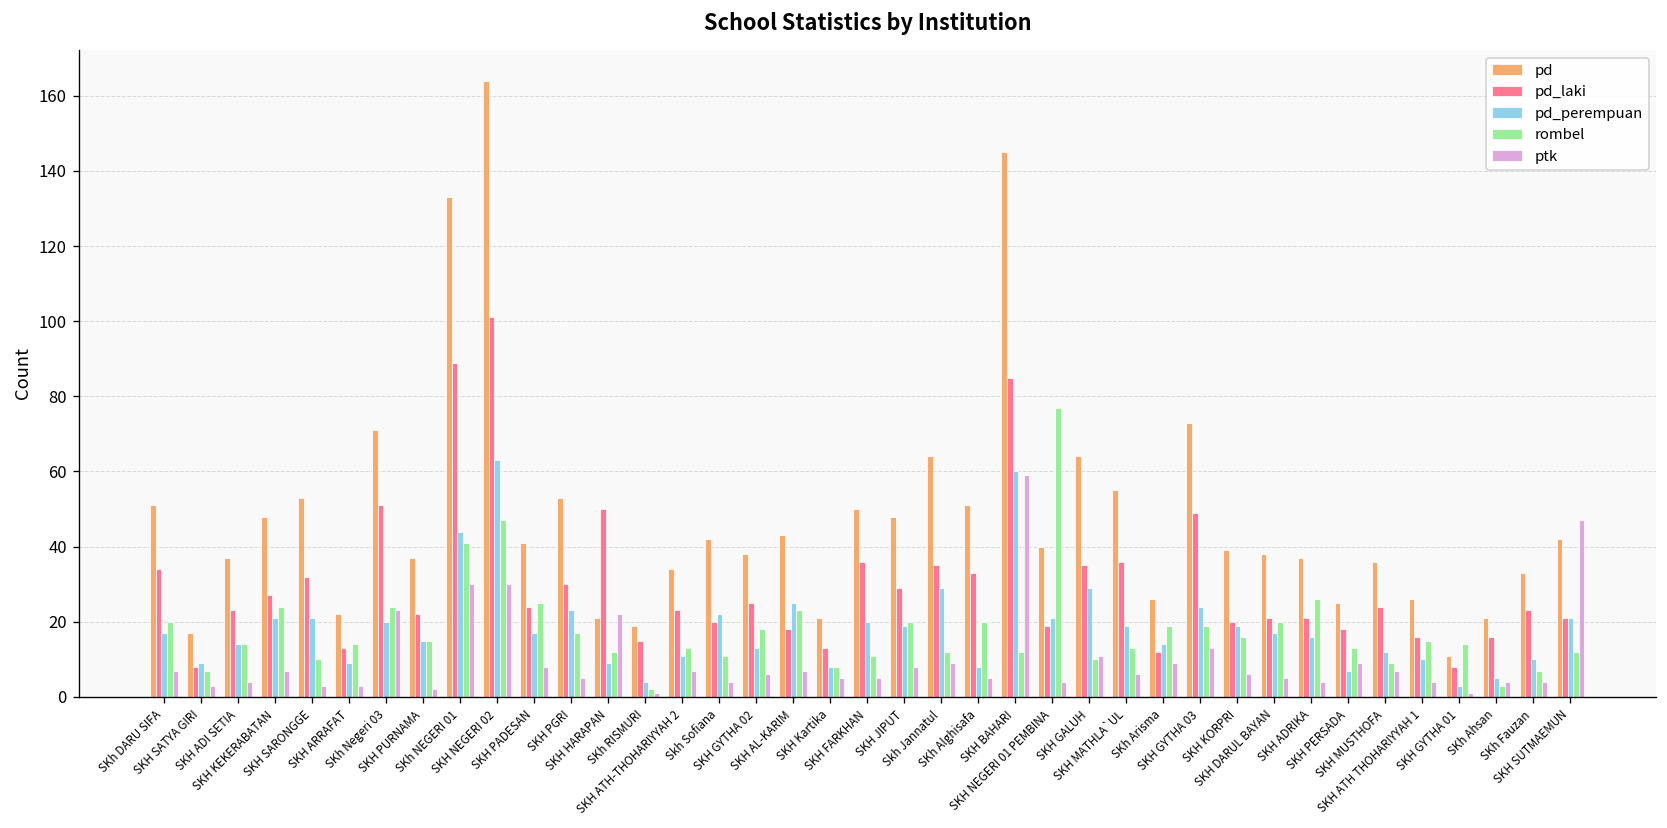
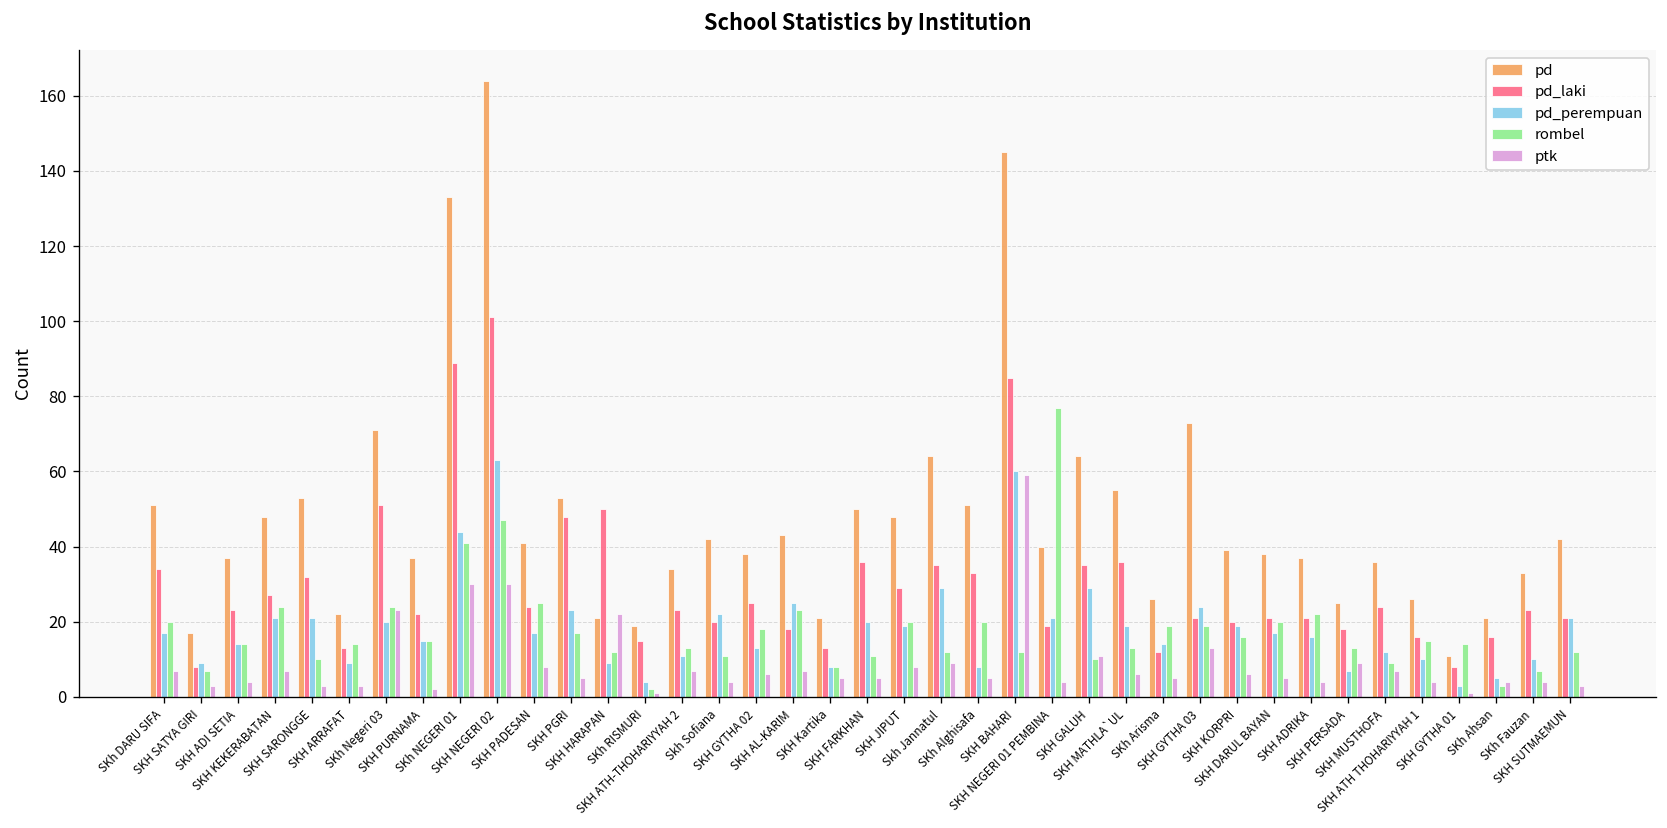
  {
    "pd": {
      "SKh DARU SIFA": 51,
      "SKH SATYA GIRI": 17,
      "SKH ADI SETIA": 37,
      "SKH KEKERABATAN": 48,
      "SKH SARONGGE": 53,
      "SKH ARRAFAT": 22,
      "SKh Negeri 03": 71,
      "SKH PURNAMA": 37,
      "SKh NEGERI 01": 133,
      "SKH NEGERI 02": 164,
      "SKH PADESAN": 41,
      "SKH PGRI": 53,
      "SKH HARAPAN": 21,
      "SKh RISMURI": 19,
      "SKH ATH-THOHARIYYAH 2": 34,
      "Skh Sofiana": 42,
      "SKH GYTHA 02": 38,
      "SKH AL-KARIM": 43,
      "SKH Kartika": 21,
      "SKH FARKHAN": 50,
      "SKH JIPUT": 48,
      "Skh Jannatul": 64,
      "SKh Alghisafa": 51,
      "SKH BAHARI": 145,
      "SKH NEGERI 01 PEMBINA": 40,
      "SKH GALUH": 64,
      "SKH MATHLA`UL": 55,
      "SKh Arisma": 26,
      "SKH GYTHA 03": 73,
      "SKH KORPRI": 39,
      "SKH DARUL BAYAN": 38,
      "SKH ADRIKA": 37,
      "SKH PERSADA": 25,
      "SKH MUSTHOFA": 36,
      "SKH ATH THOHARIYYAH 1": 26,
      "SKH GYTHA 01": 11,
      "SKh Ahsan": 21,
      "SKh Fauzan": 33,
      "SKH SUTMAEMUN": 42
    },
    "pd_laki": {
      "SKh DARU SIFA": 34,
      "SKH SATYA GIRI": 8,
      "SKH ADI SETIA": 23,
      "SKH KEKERABATAN": 27,
      "SKH SARONGGE": 32,
      "SKH ARRAFAT": 13,
      "SKh Negeri 03": 51,
      "SKH PURNAMA": 22,
      "SKh NEGERI 01": 89,
      "SKH NEGERI 02": 101,
      "SKH PADESAN": 24,
-     "SKH PGRI": 30,
+     "SKH PGRI": 48,
      "SKH HARAPAN": 50,
      "SKh RISMURI": 15,
      "SKH ATH-THOHARIYYAH 2": 23,
      "Skh Sofiana": 20,
      "SKH GYTHA 02": 25,
      "SKH AL-KARIM": 18,
      "SKH Kartika": 13,
      "SKH FARKHAN": 36,
      "SKH JIPUT": 29,
      "Skh Jannatul": 35,
      "SKh Alghisafa": 33,
      "SKH BAHARI": 85,
      "SKH NEGERI 01 PEMBINA": 19,
      "SKH GALUH": 35,
      "SKH MATHLA`UL": 36,
      "SKh Arisma": 12,
-     "SKH GYTHA 03": 49,
+     "SKH GYTHA 03": 21,
      "SKH KORPRI": 20,
      "SKH DARUL BAYAN": 21,
      "SKH ADRIKA": 21,
      "SKH PERSADA": 18,
      "SKH MUSTHOFA": 24,
      "SKH ATH THOHARIYYAH 1": 16,
      "SKH GYTHA 01": 8,
      "SKh Ahsan": 16,
      "SKh Fauzan": 23,
      "SKH SUTMAEMUN": 21
    },
    "pd_perempuan": {
      "SKh DARU SIFA": 17,
      "SKH SATYA GIRI": 9,
      "SKH ADI SETIA": 14,
      "SKH KEKERABATAN": 21,
      "SKH SARONGGE": 21,
      "SKH ARRAFAT": 9,
      "SKh Negeri 03": 20,
      "SKH PURNAMA": 15,
      "SKh NEGERI 01": 44,
      "SKH NEGERI 02": 63,
      "SKH PADESAN": 17,
      "SKH PGRI": 23,
      "SKH HARAPAN": 9,
      "SKh RISMURI": 4,
      "SKH ATH-THOHARIYYAH 2": 11,
      "Skh Sofiana": 22,
      "SKH GYTHA 02": 13,
      "SKH AL-KARIM": 25,
      "SKH Kartika": 8,
      "SKH FARKHAN": 20,
      "SKH JIPUT": 19,
      "Skh Jannatul": 29,
      "SKh Alghisafa": 8,
      "SKH BAHARI": 60,
      "SKH NEGERI 01 PEMBINA": 21,
      "SKH GALUH": 29,
      "SKH MATHLA`UL": 19,
      "SKh Arisma": 14,
      "SKH GYTHA 03": 24,
      "SKH KORPRI": 19,
      "SKH DARUL BAYAN": 17,
      "SKH ADRIKA": 16,
      "SKH PERSADA": 7,
      "SKH MUSTHOFA": 12,
      "SKH ATH THOHARIYYAH 1": 10,
      "SKH GYTHA 01": 3,
      "SKh Ahsan": 5,
      "SKh Fauzan": 10,
      "SKH SUTMAEMUN": 21
    },
    "rombel": {
      "SKh DARU SIFA": 20,
      "SKH SATYA GIRI": 7,
      "SKH ADI SETIA": 14,
      "SKH KEKERABATAN": 24,
      "SKH SARONGGE": 10,
      "SKH ARRAFAT": 14,
      "SKh Negeri 03": 24,
      "SKH PURNAMA": 15,
      "SKh NEGERI 01": 41,
      "SKH NEGERI 02": 47,
      "SKH PADESAN": 25,
      "SKH PGRI": 17,
      "SKH HARAPAN": 12,
      "SKh RISMURI": 2,
      "SKH ATH-THOHARIYYAH 2": 13,
      "Skh Sofiana": 11,
      "SKH GYTHA 02": 18,
      "SKH AL-KARIM": 23,
      "SKH Kartika": 8,
      "SKH FARKHAN": 11,
      "SKH JIPUT": 20,
      "Skh Jannatul": 12,
      "SKh Alghisafa": 20,
      "SKH BAHARI": 12,
      "SKH NEGERI 01 PEMBINA": 77,
      "SKH GALUH": 10,
      "SKH MATHLA`UL": 13,
      "SKh Arisma": 19,
      "SKH GYTHA 03": 19,
      "SKH KORPRI": 16,
      "SKH DARUL BAYAN": 20,
-     "SKH ADRIKA": 26,
+     "SKH ADRIKA": 22,
      "SKH PERSADA": 13,
      "SKH MUSTHOFA": 9,
      "SKH ATH THOHARIYYAH 1": 15,
      "SKH GYTHA 01": 14,
      "SKh Ahsan": 3,
      "SKh Fauzan": 7,
      "SKH SUTMAEMUN": 12
    },
    "ptk": {
      "SKh DARU SIFA": 7,
      "SKH SATYA GIRI": 3,
      "SKH ADI SETIA": 4,
      "SKH KEKERABATAN": 7,
      "SKH SARONGGE": 3,
      "SKH ARRAFAT": 3,
      "SKh Negeri 03": 23,
      "SKH PURNAMA": 2,
      "SKh NEGERI 01": 30,
      "SKH NEGERI 02": 30,
      "SKH PADESAN": 8,
      "SKH PGRI": 5,
      "SKH HARAPAN": 22,
      "SKh RISMURI": 1,
      "SKH ATH-THOHARIYYAH 2": 7,
      "Skh Sofiana": 4,
      "SKH GYTHA 02": 6,
      "SKH AL-KARIM": 7,
      "SKH Kartika": 5,
      "SKH FARKHAN": 5,
      "SKH JIPUT": 8,
      "Skh Jannatul": 9,
      "SKh Alghisafa": 5,
      "SKH BAHARI": 59,
      "SKH NEGERI 01 PEMBINA": 4,
      "SKH GALUH": 11,
      "SKH MATHLA`UL": 6,
-     "SKh Arisma": 9,
+     "SKh Arisma": 5,
      "SKH GYTHA 03": 13,
      "SKH KORPRI": 6,
      "SKH DARUL BAYAN": 5,
      "SKH ADRIKA": 4,
      "SKH PERSADA": 9,
      "SKH MUSTHOFA": 7,
      "SKH ATH THOHARIYYAH 1": 4,
      "SKH GYTHA 01": 1,
      "SKh Ahsan": 4,
      "SKh Fauzan": 4,
-     "SKH SUTMAEMUN": 47
+     "SKH SUTMAEMUN": 3
    }
  }
